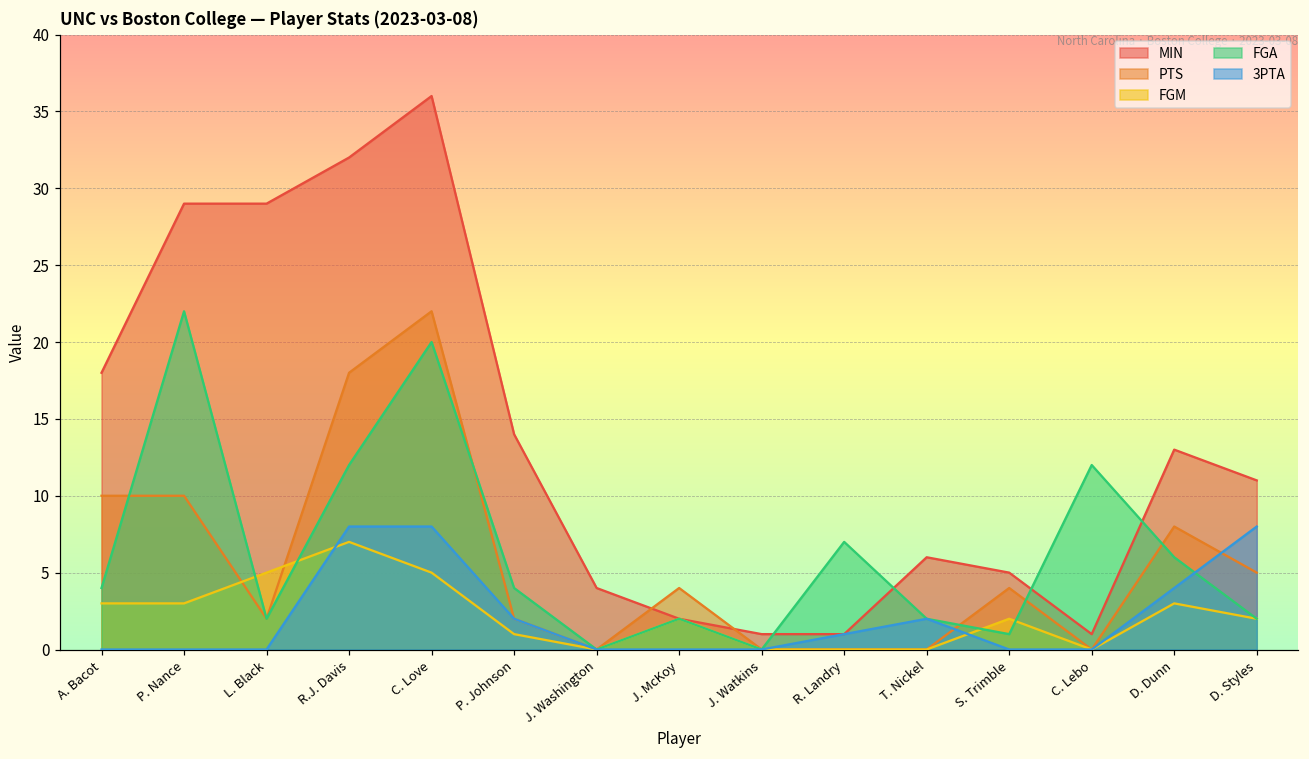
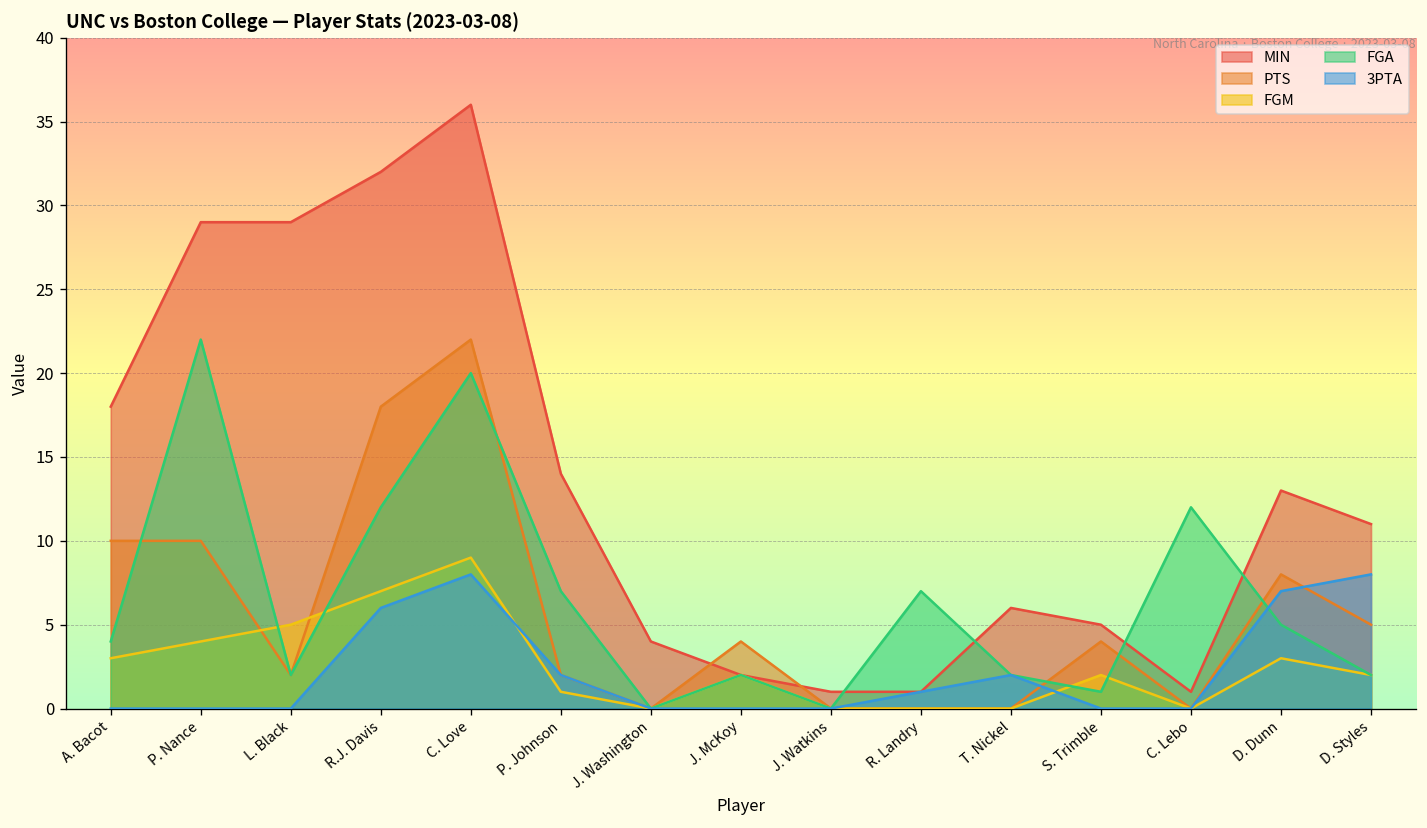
  {
    "FGM": {
      "A. Bacot": 3,
-     "P. Nance": 3,
+     "P. Nance": 4,
      "L. Black": 5,
      "R.J. Davis": 7,
-     "C. Love": 5,
+     "C. Love": 9,
      "P. Johnson": 1,
      "S. Trimble": 2,
      "D. Dunn": 3
    },
    "FGA": {
      "A. Bacot": 4,
      "P. Nance": 22,
      "R.J. Davis": 12,
      "C. Love": 20,
-     "P. Johnson": 4,
+     "P. Johnson": 7,
      "R. Landry": 7,
      "S. Trimble": 1,
      "C. Lebo": 12,
-     "D. Dunn": 6
+     "D. Dunn": 5
    },
    "3PTA": {
      "A. Bacot": 0,
      "P. Nance": 0,
      "L. Black": 0,
-     "R.J. Davis": 8,
+     "R.J. Davis": 6,
      "C. Love": 8,
      "J. McKoy": 0,
      "S. Trimble": 0,
-     "D. Dunn": 4,
+     "D. Dunn": 7,
      "D. Styles": 8
    }
  }
